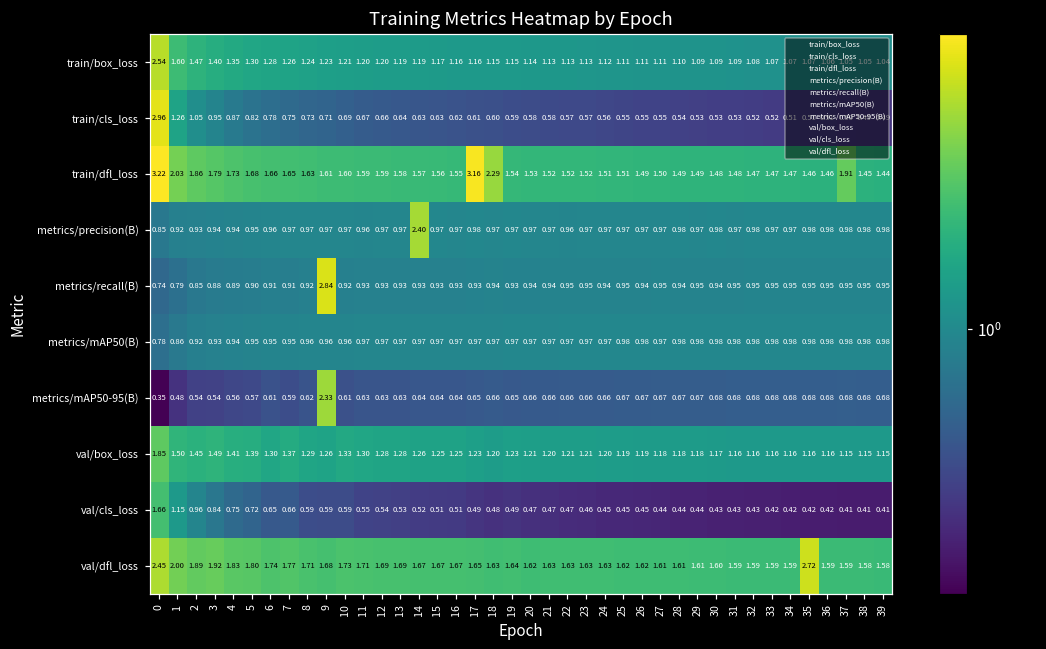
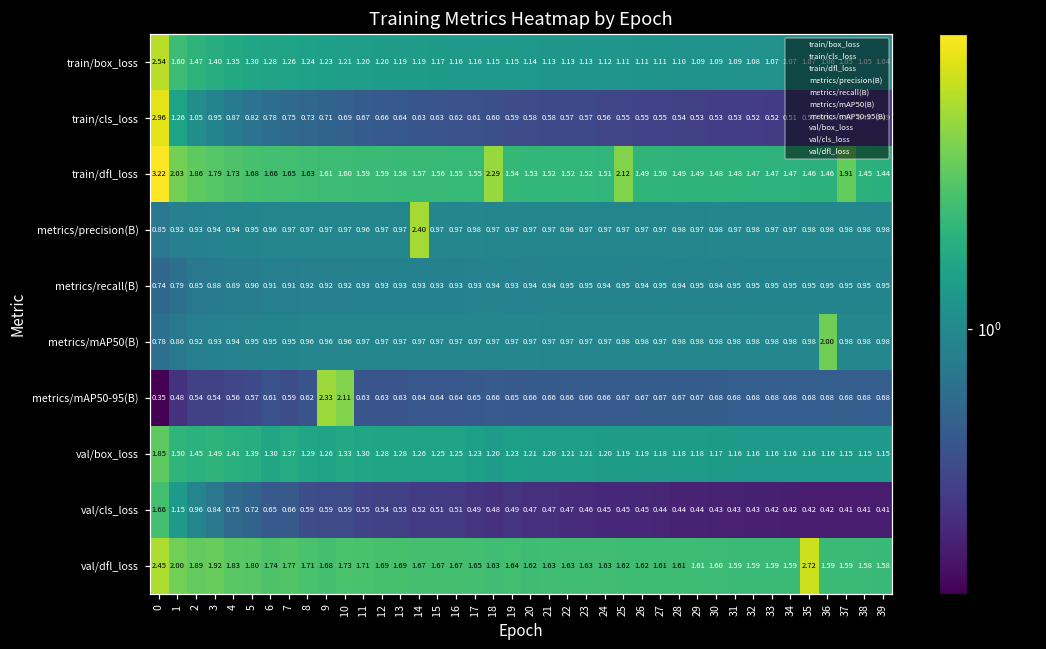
  {
    "train/dfl_loss": {
      "0": 3.22,
      "1": 2.03,
      "2": 1.86,
      "3": 1.79,
      "4": 1.73,
      "5": 1.68,
      "6": 1.66,
      "7": 1.65,
      "8": 1.63,
      "9": 1.61,
      "10": 1.60,
      "11": 1.59,
      "12": 1.59,
      "13": 1.58,
      "14": 1.57,
      "15": 1.56,
      "16": 1.55,
-     "17": 3.16,
+     "17": 1.55,
      "18": 2.29,
      "19": 1.54,
      "20": 1.53,
      "21": 1.52,
      "22": 1.52,
      "23": 1.52,
      "24": 1.51,
-     "25": 1.51,
+     "25": 2.12,
      "26": 1.49,
      "27": 1.50,
      "28": 1.49,
      "29": 1.49,
      "30": 1.48,
      "31": 1.48,
      "32": 1.47,
      "33": 1.47,
      "34": 1.47,
      "35": 1.46,
      "36": 1.46,
      "37": 1.91,
      "38": 1.45,
      "39": 1.44
    },
    "metrics/recall(B)": {
      "0": 0.74,
      "1": 0.79,
      "2": 0.85,
      "3": 0.88,
      "4": 0.89,
      "5": 0.90,
      "6": 0.91,
      "7": 0.91,
      "8": 0.92,
-     "9": 2.84,
+     "9": 0.92,
      "10": 0.92,
      "11": 0.93,
      "12": 0.93,
      "13": 0.93,
      "14": 0.93,
      "15": 0.93,
      "16": 0.93,
      "17": 0.93,
      "18": 0.94,
      "19": 0.93,
      "20": 0.94,
      "21": 0.94,
      "22": 0.95,
      "23": 0.95,
      "24": 0.94,
      "25": 0.95,
      "26": 0.94,
      "27": 0.95,
      "28": 0.94,
      "29": 0.95,
      "30": 0.94,
      "31": 0.95,
      "32": 0.95,
      "33": 0.95,
      "34": 0.95,
      "35": 0.95,
      "36": 0.95,
      "37": 0.95,
      "38": 0.95,
      "39": 0.95
    },
    "metrics/mAP50(B)": {
      "0": 0.78,
      "1": 0.86,
      "2": 0.92,
      "3": 0.93,
      "4": 0.94,
      "5": 0.95,
      "6": 0.95,
      "7": 0.95,
      "8": 0.96,
      "9": 0.96,
      "10": 0.96,
      "11": 0.97,
      "12": 0.97,
      "13": 0.97,
      "14": 0.97,
      "15": 0.97,
      "16": 0.97,
      "17": 0.97,
      "18": 0.97,
      "19": 0.97,
      "20": 0.97,
      "21": 0.97,
      "22": 0.97,
      "23": 0.97,
      "24": 0.97,
      "25": 0.98,
      "26": 0.98,
      "27": 0.97,
      "28": 0.98,
      "29": 0.98,
      "30": 0.98,
      "31": 0.98,
      "32": 0.98,
      "33": 0.98,
      "34": 0.98,
      "35": 0.98,
-     "36": 0.98,
+     "36": 2.00,
      "37": 0.98,
      "38": 0.98,
      "39": 0.98
    },
    "metrics/mAP50-95(B)": {
      "0": 0.35,
      "1": 0.48,
      "2": 0.54,
      "3": 0.54,
      "4": 0.56,
      "5": 0.57,
      "6": 0.61,
      "7": 0.59,
      "8": 0.62,
      "9": 2.33,
-     "10": 0.61,
+     "10": 2.11,
      "11": 0.63,
      "12": 0.63,
      "13": 0.63,
      "14": 0.64,
      "15": 0.64,
      "16": 0.64,
      "17": 0.65,
      "18": 0.66,
      "19": 0.65,
      "20": 0.66,
      "21": 0.66,
      "22": 0.66,
      "23": 0.66,
      "24": 0.66,
      "25": 0.67,
      "26": 0.67,
      "27": 0.67,
      "28": 0.67,
      "29": 0.67,
      "30": 0.68,
      "31": 0.68,
      "32": 0.68,
      "33": 0.68,
      "34": 0.68,
      "35": 0.68,
      "36": 0.68,
      "37": 0.68,
      "38": 0.68,
      "39": 0.68
    }
  }
